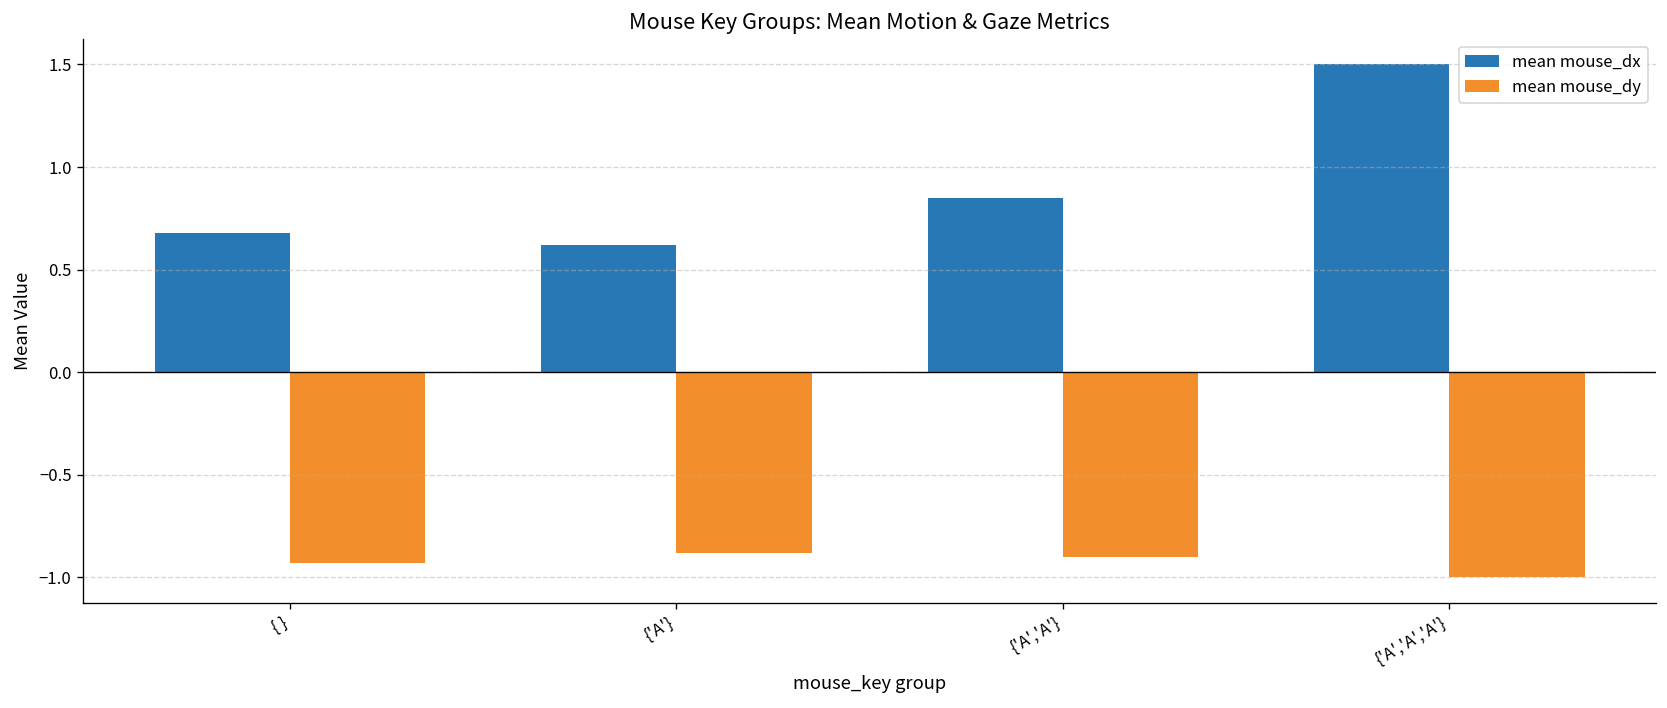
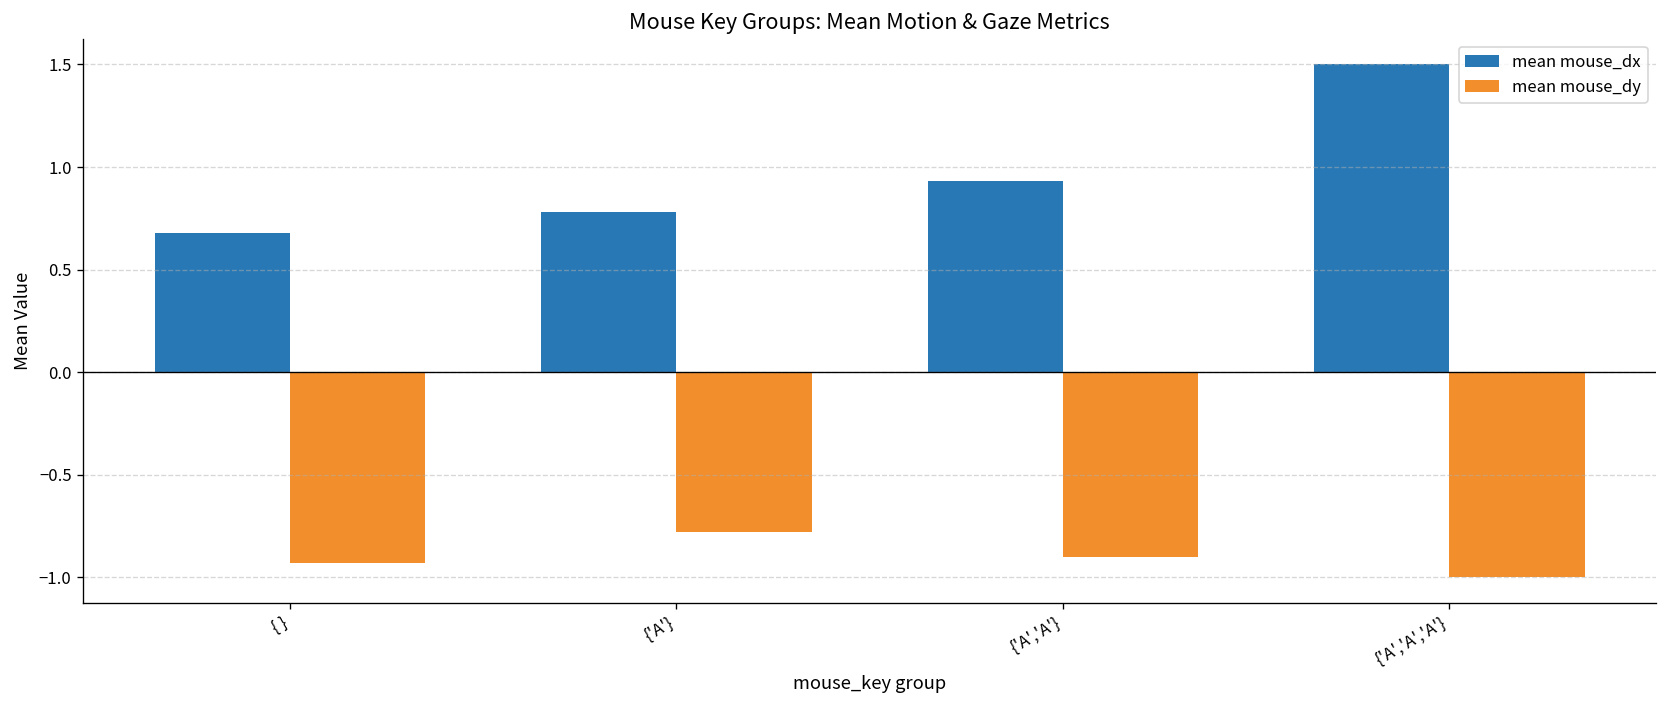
  {
    "mean mouse_dx": {
      "{ }": 0.68,
-     "{'A'}": 0.62,
-     "{'A','A'}": 0.85,
+     "{'A'}": 0.78,
+     "{'A','A'}": 0.93,
      "{'A','A','A'}": 1.50
    },
    "mean mouse_dy": {
      "{ }": -0.93,
-     "{'A'}": -0.88,
+     "{'A'}": -0.78,
      "{'A','A'}": -0.90,
      "{'A','A','A'}": -1.00
    }
  }
